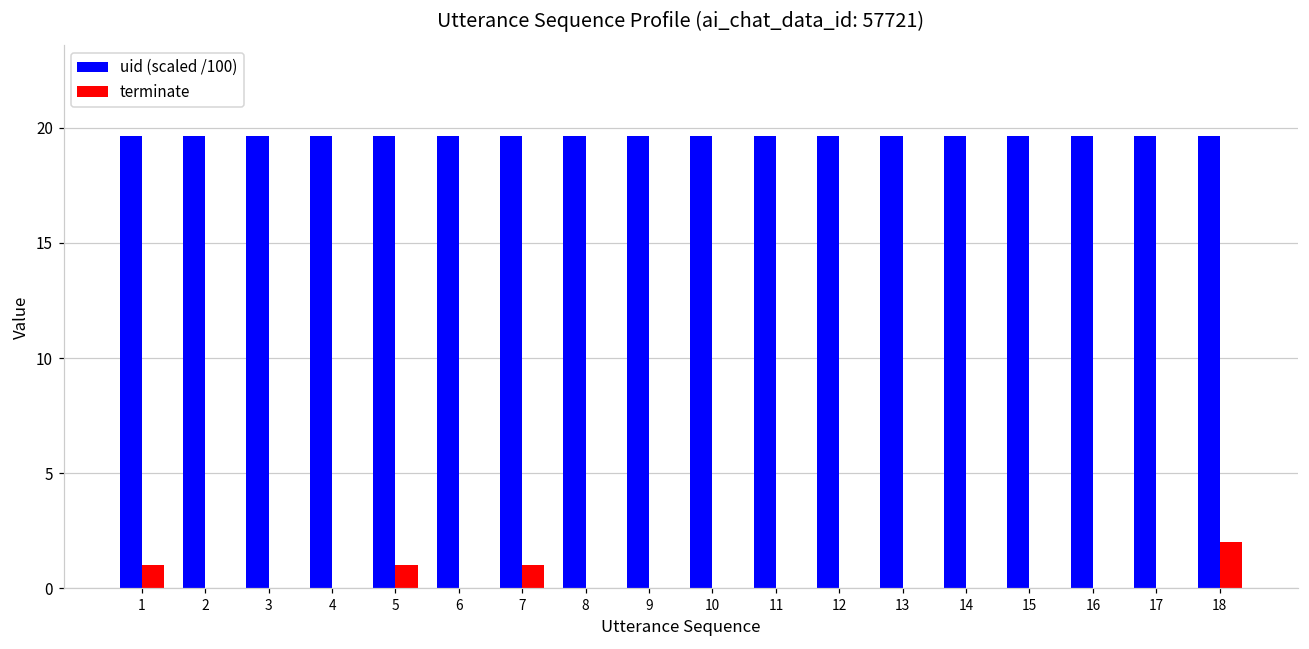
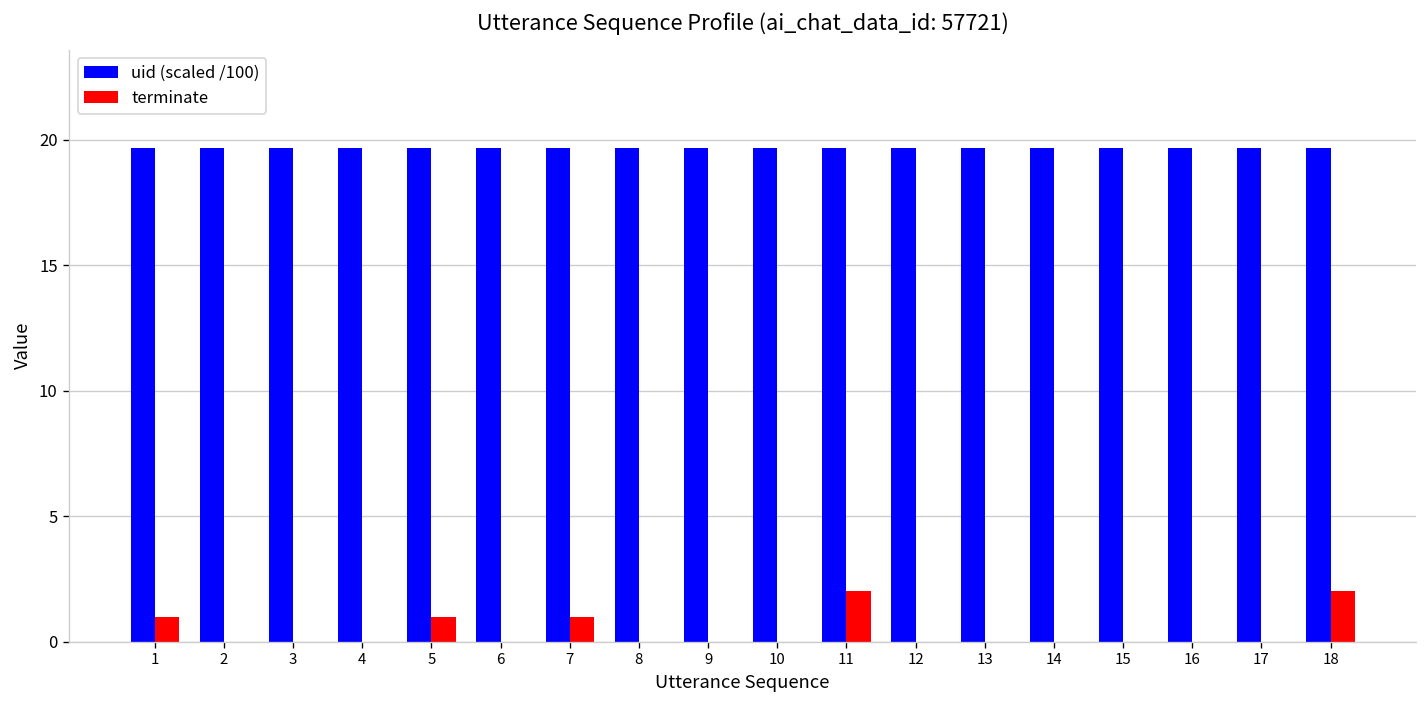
  {
    "uid (scaled /100)": {
      "1": 19.7,
      "2": 19.7,
      "3": 19.7,
      "4": 19.7,
      "5": 19.7,
      "6": 19.7,
      "7": 19.7,
      "8": 19.7,
      "9": 19.7,
      "10": 19.7,
      "11": 19.7,
      "12": 19.7,
      "13": 19.7,
      "14": 19.7,
      "15": 19.7,
      "16": 19.7,
      "17": 19.7,
      "18": 19.7
    },
    "terminate": {
      "1": 1,
      "2": 0,
      "3": 0,
      "4": 0,
      "5": 1,
      "6": 0,
      "7": 1,
      "8": 0,
      "9": 0,
      "10": 0,
-     "11": 0,
+     "11": 2,
      "12": 0,
      "13": 0,
      "14": 0,
      "15": 0,
      "16": 0,
      "17": 0,
      "18": 2
    }
  }
